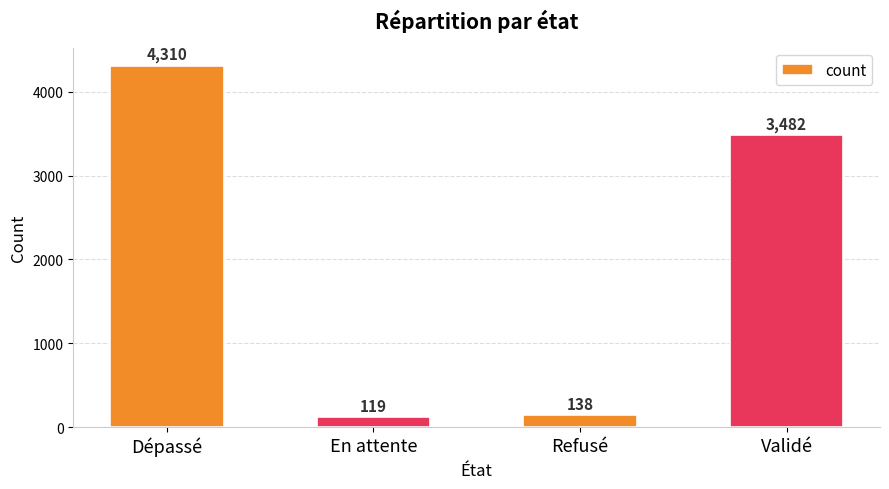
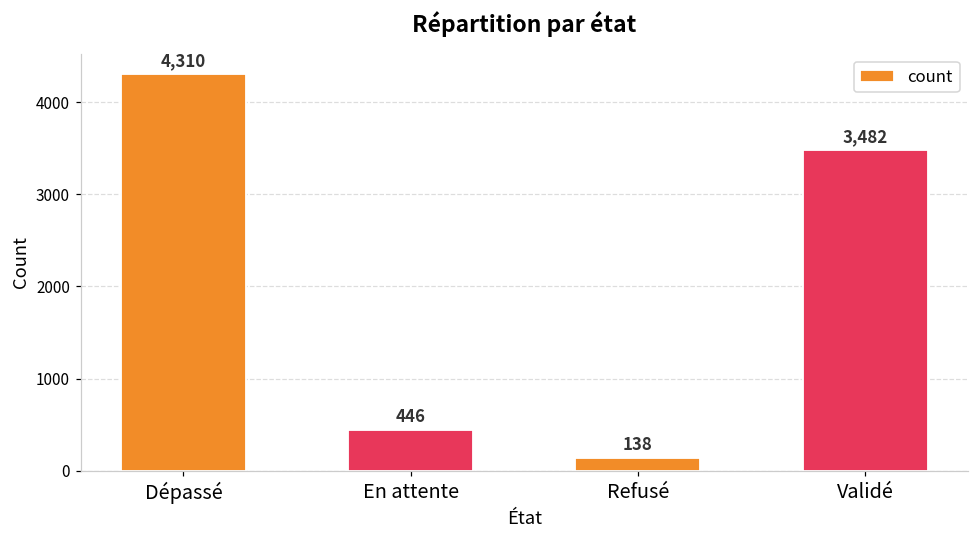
  {
    "Dépassé": "4,310",
-   "En attente": "119",
+   "En attente": "446",
    "Refusé": "138",
    "Validé": "3,482"
  }
